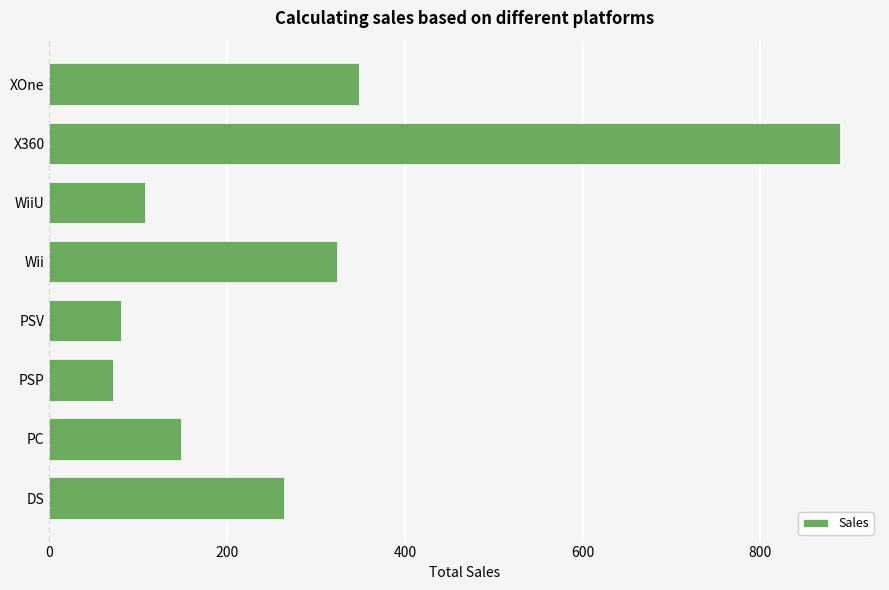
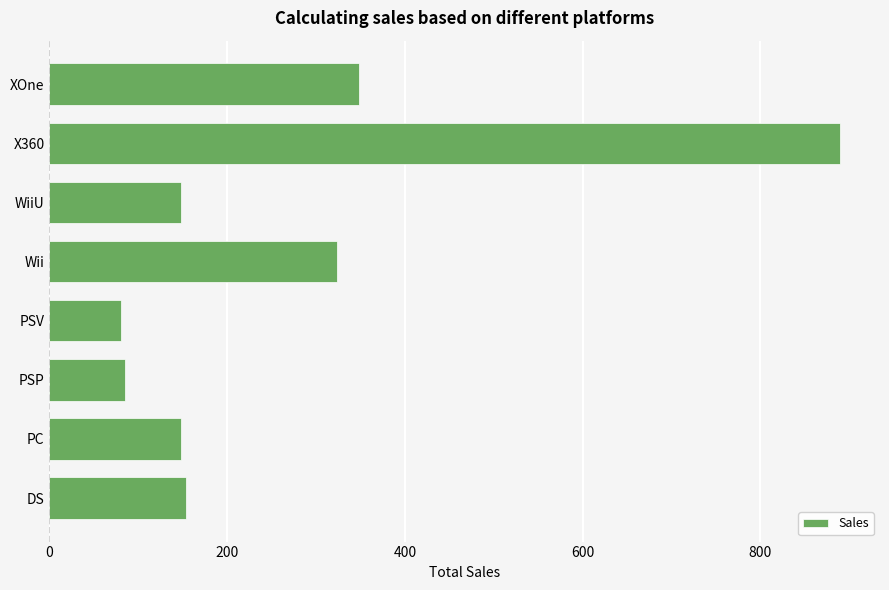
  {
    "XOne": 350,
    "X360": 890,
-   "WiiU": 110,
+   "WiiU": 150,
    "Wii": 320,
    "PSV": 80,
-   "PSP": 70,
+   "PSP": 90,
    "PC": 150,
-   "DS": 260
+   "DS": 150
  }
